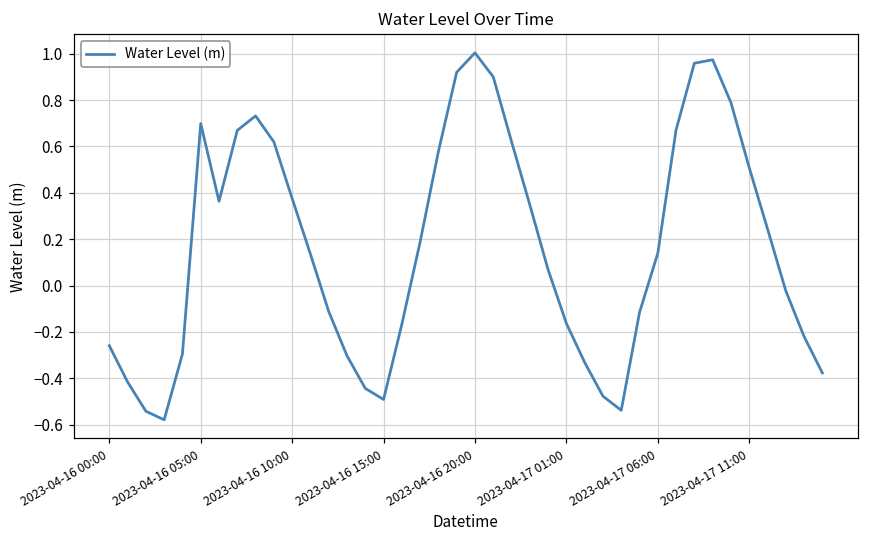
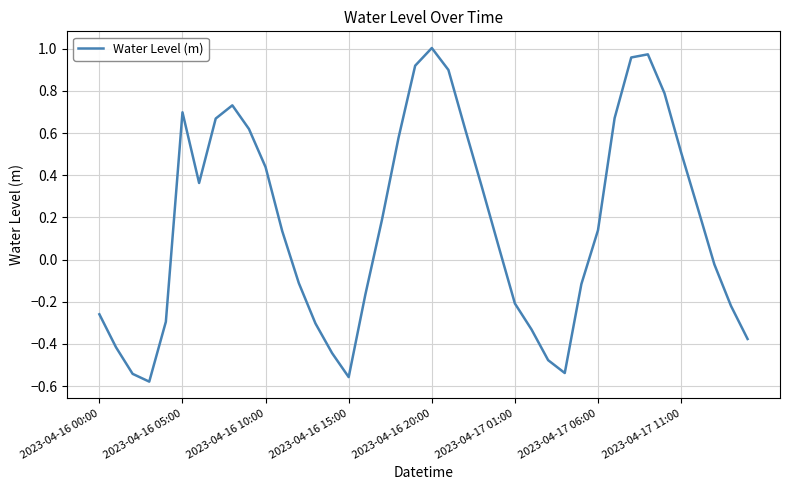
  {
    "2023-04-16 00:00": -0.26,
    "2023-04-16 05:00": 0.70,
-   "2023-04-16 10:00": 0.38,
-   "2023-04-16 15:00": -0.49,
+   "2023-04-16 10:00": 0.44,
+   "2023-04-16 15:00": -0.56,
    "2023-04-16 20:00": 1.00,
-   "2023-04-17 01:00": -0.16,
+   "2023-04-17 01:00": -0.21,
    "2023-04-17 06:00": 0.14,
    "2023-04-17 11:00": 0.51
  }
